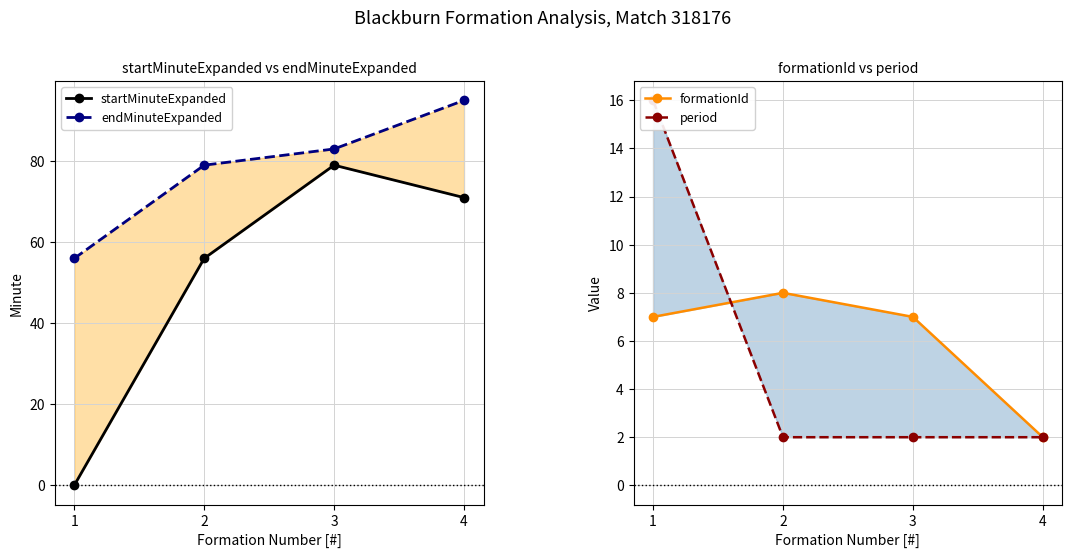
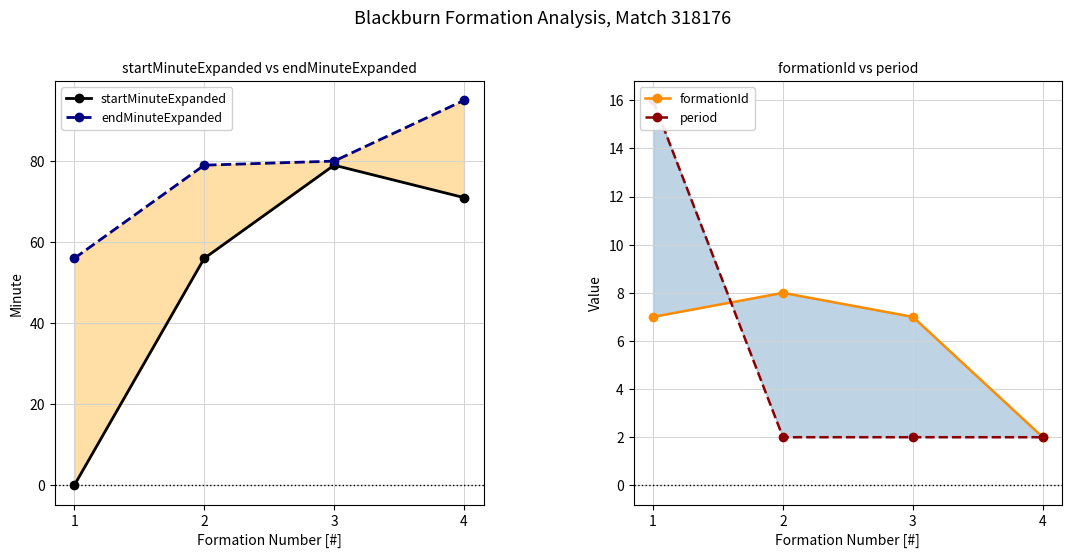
  {
    "startMinuteExpanded vs endMinuteExpanded": {
      "startMinuteExpanded": {
        "1": 0,
        "2": 56,
        "3": 79,
        "4": 71
      },
      "endMinuteExpanded": {
        "1": 56,
        "2": 79,
-       "3": 83,
+       "3": 80,
        "4": 95
      }
    },
    "formationId vs period": {
      "formationId": {
        "1": 7.0
      },
      "period": {
        "2": 2.0,
        "3": 2.0
      }
    }
  }
